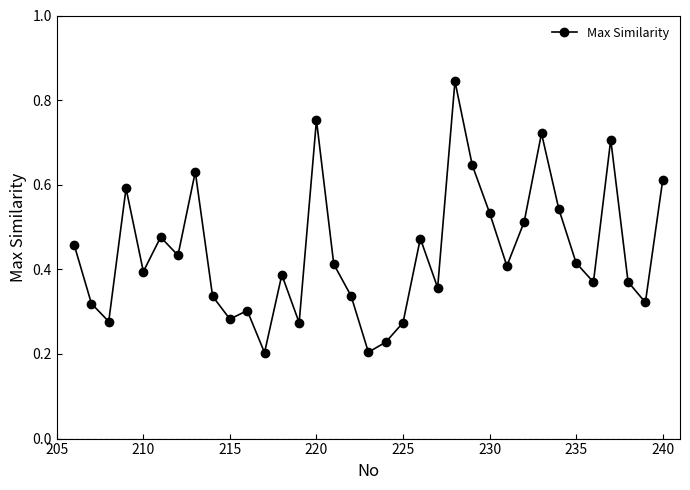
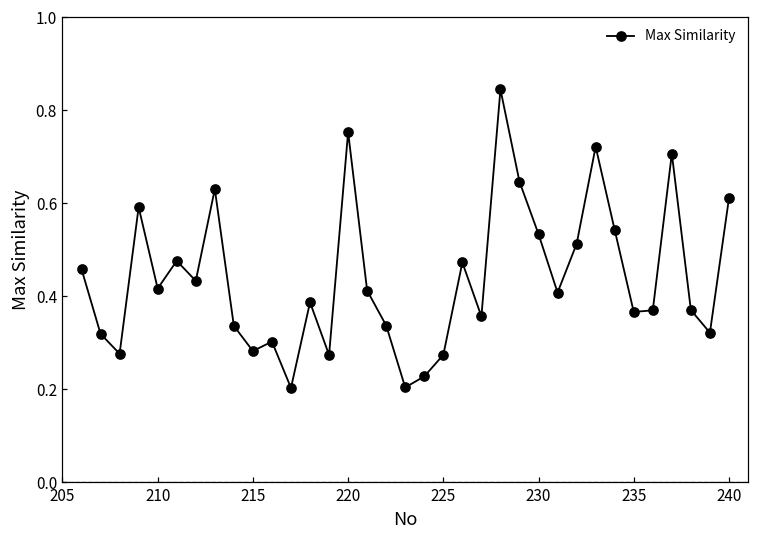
  {
-   "210": 0.39,
+   "210": 0.42,
    "215": 0.28,
    "220": 0.75,
    "225": 0.27,
    "230": 0.53,
-   "235": 0.42,
+   "235": 0.37,
    "240": 0.61
  }
